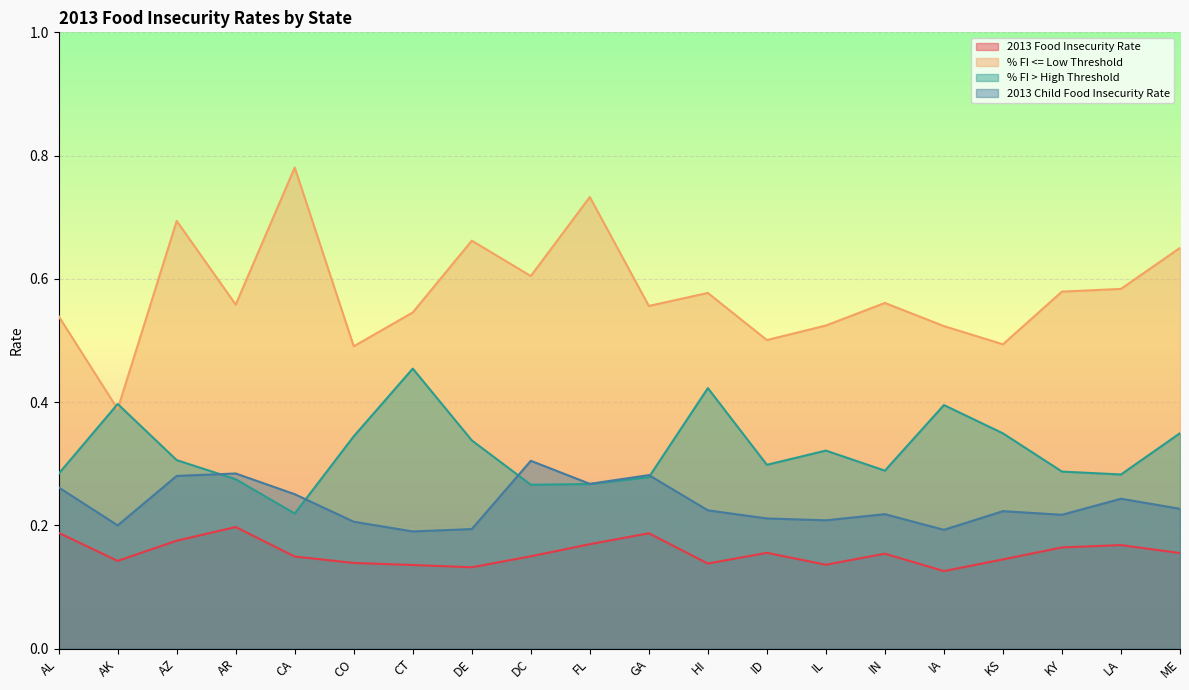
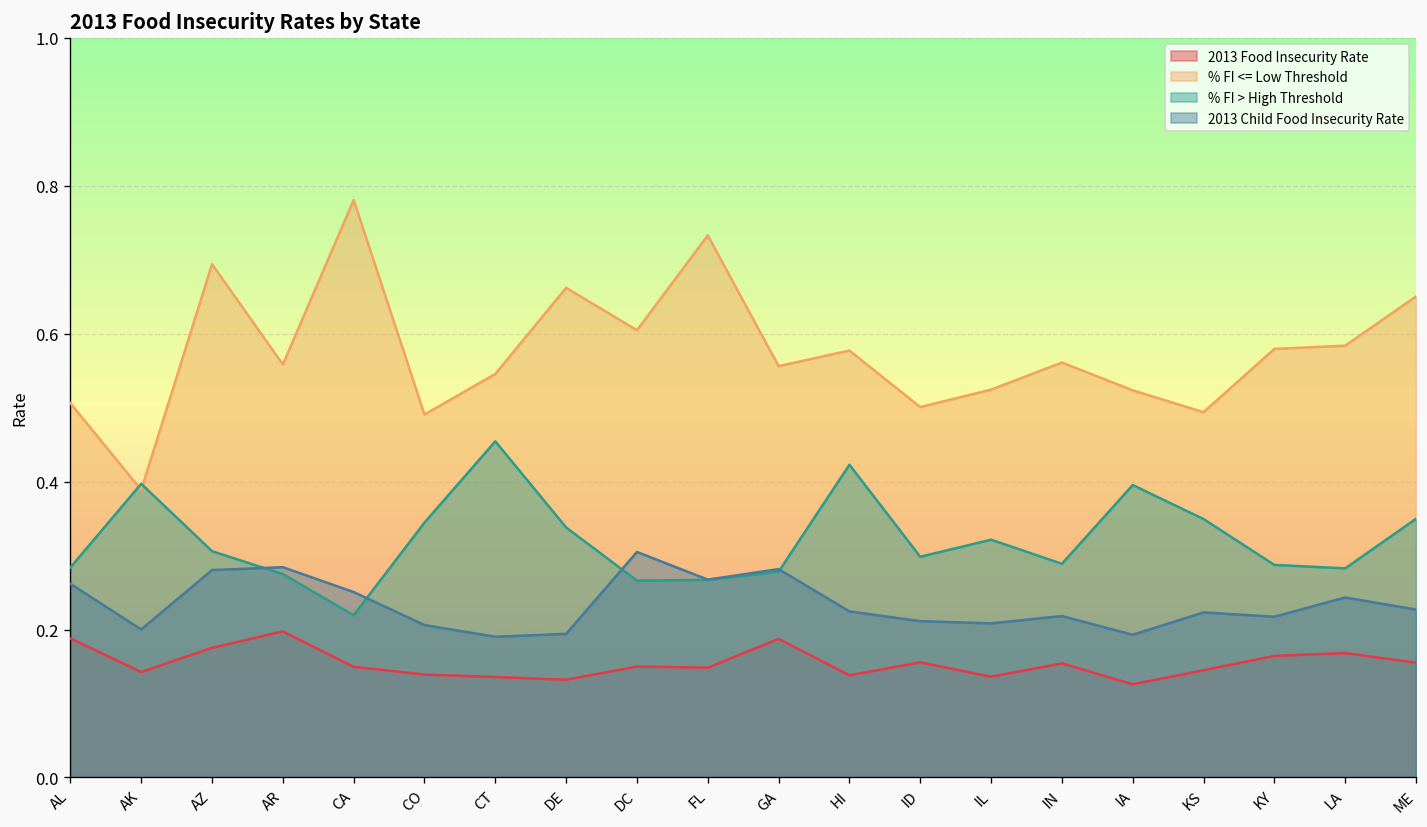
  {
    "2013 Food Insecurity Rate": {
      "AL": 0.19,
      "AK": 0.14,
      "AZ": 0.18,
      "AR": 0.20,
      "CA": 0.15,
      "CO": 0.14,
      "CT": 0.14,
      "DE": 0.13,
      "DC": 0.15,
-     "FL": 0.17,
+     "FL": 0.15,
      "GA": 0.19,
      "HI": 0.14,
      "ID": 0.16,
      "IL": 0.14,
      "IN": 0.15,
      "IA": 0.13,
      "KS": 0.14,
      "KY": 0.16,
      "LA": 0.17,
      "ME": 0.16
    },
    "% FI <= Low Threshold": {
-     "AL": 0.54,
+     "AL": 0.51,
      "AK": 0.39,
      "AZ": 0.69,
      "AR": 0.56,
      "CA": 0.78,
      "CO": 0.49,
      "CT": 0.55,
      "DE": 0.66,
      "DC": 0.60,
      "FL": 0.73,
      "GA": 0.56,
      "HI": 0.58,
      "ID": 0.50,
      "IL": 0.52,
      "IN": 0.56,
      "IA": 0.52,
      "KS": 0.49,
      "KY": 0.58,
      "LA": 0.58,
      "ME": 0.65
    }
  }
